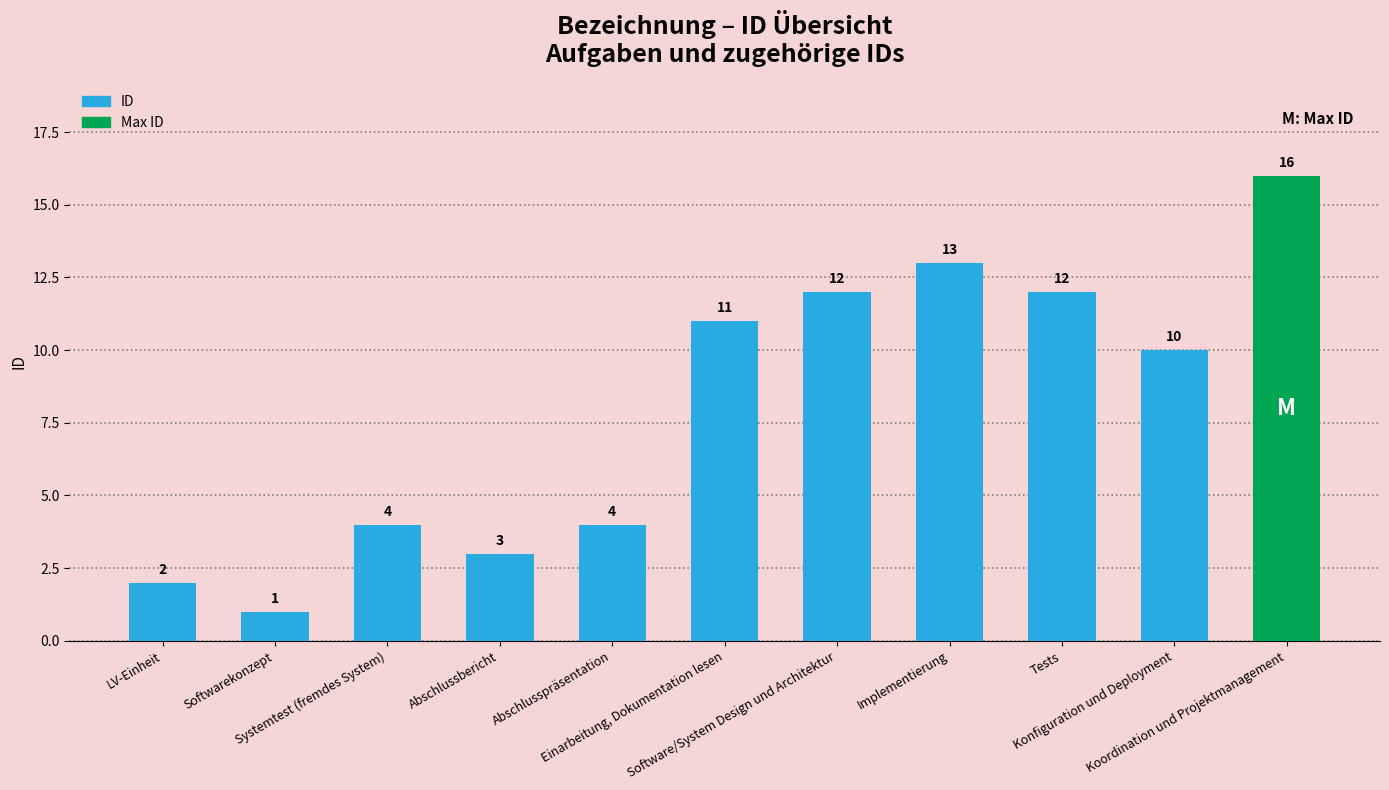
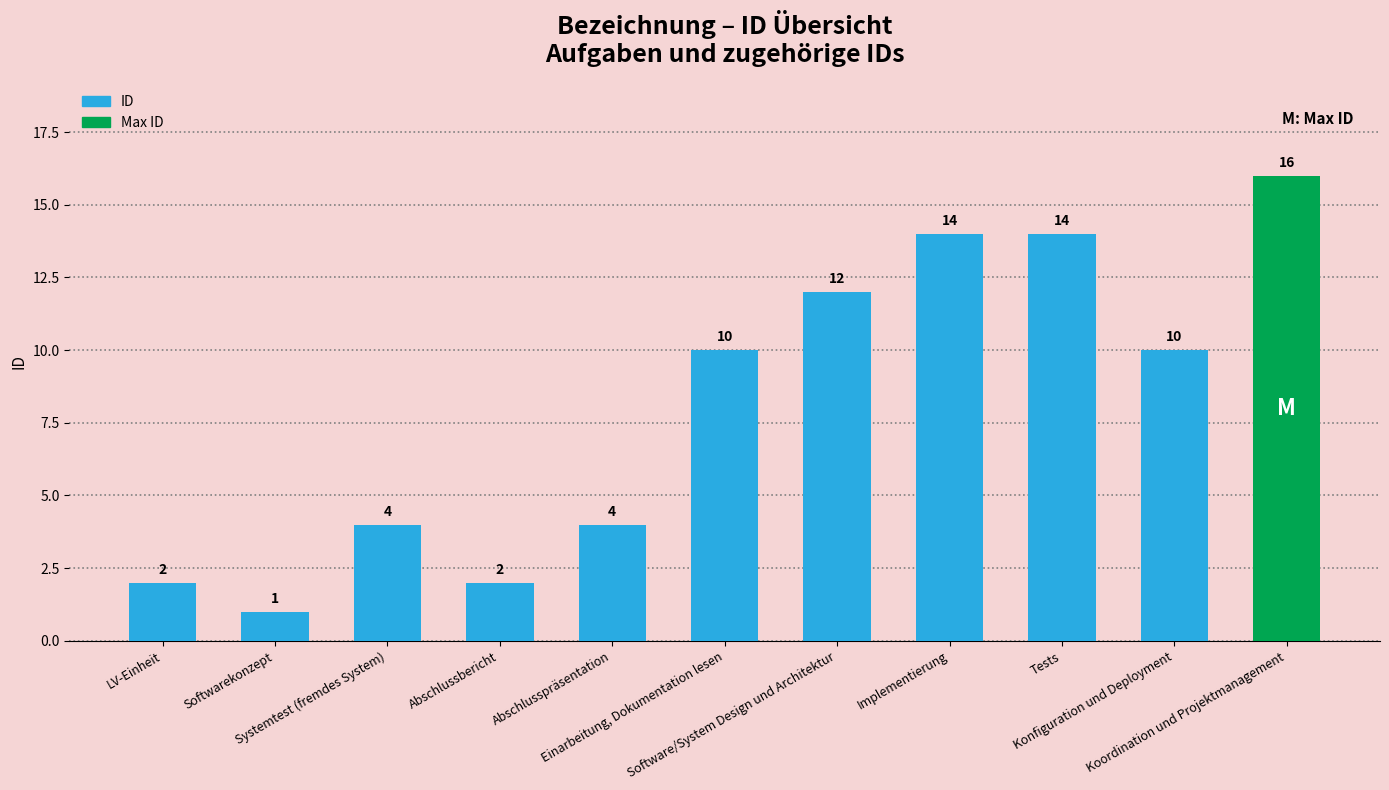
  {
    "LV-Einheit": 2,
    "Softwarekonzept": 1,
    "Systemtest (fremdes System)": 4,
-   "Abschlussbericht": 3,
+   "Abschlussbericht": 2,
    "Abschlusspräsentation": 4,
-   "Einarbeitung, Dokumentation lesen": 11,
+   "Einarbeitung, Dokumentation lesen": 10,
    "Software/System Design und Architektur": 12,
-   "Implementierung": 13,
-   "Tests": 12,
+   "Implementierung": 14,
+   "Tests": 14,
    "Konfiguration und Deployment": 10,
    "Koordination und Projektmanagement": 16
  }
